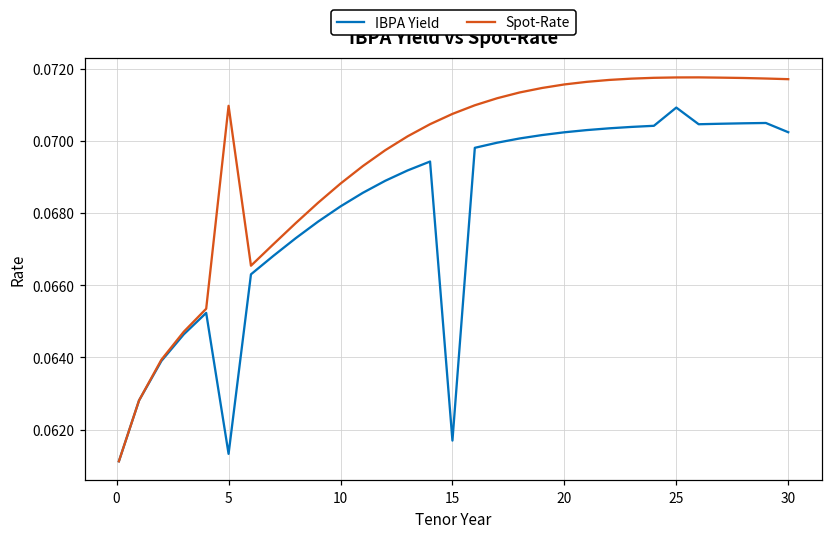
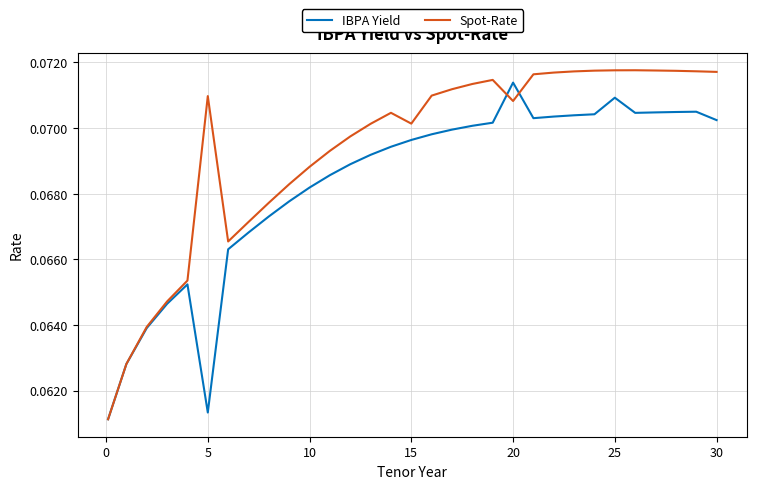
  {
    "IBPA Yield": {
      "5": 0.0613,
      "10": 0.0682,
-     "15": 0.0617,
-     "20": 0.0702,
+     "15": 0.0696,
+     "20": 0.0714,
      "25": 0.0709,
      "30": 0.0702
    },
    "Spot-Rate": {
      "5": 0.0710,
      "10": 0.0688,
-     "15": 0.0707,
-     "20": 0.0716,
+     "15": 0.0701,
+     "20": 0.0708,
      "25": 0.0718,
      "30": 0.0717
    }
  }
